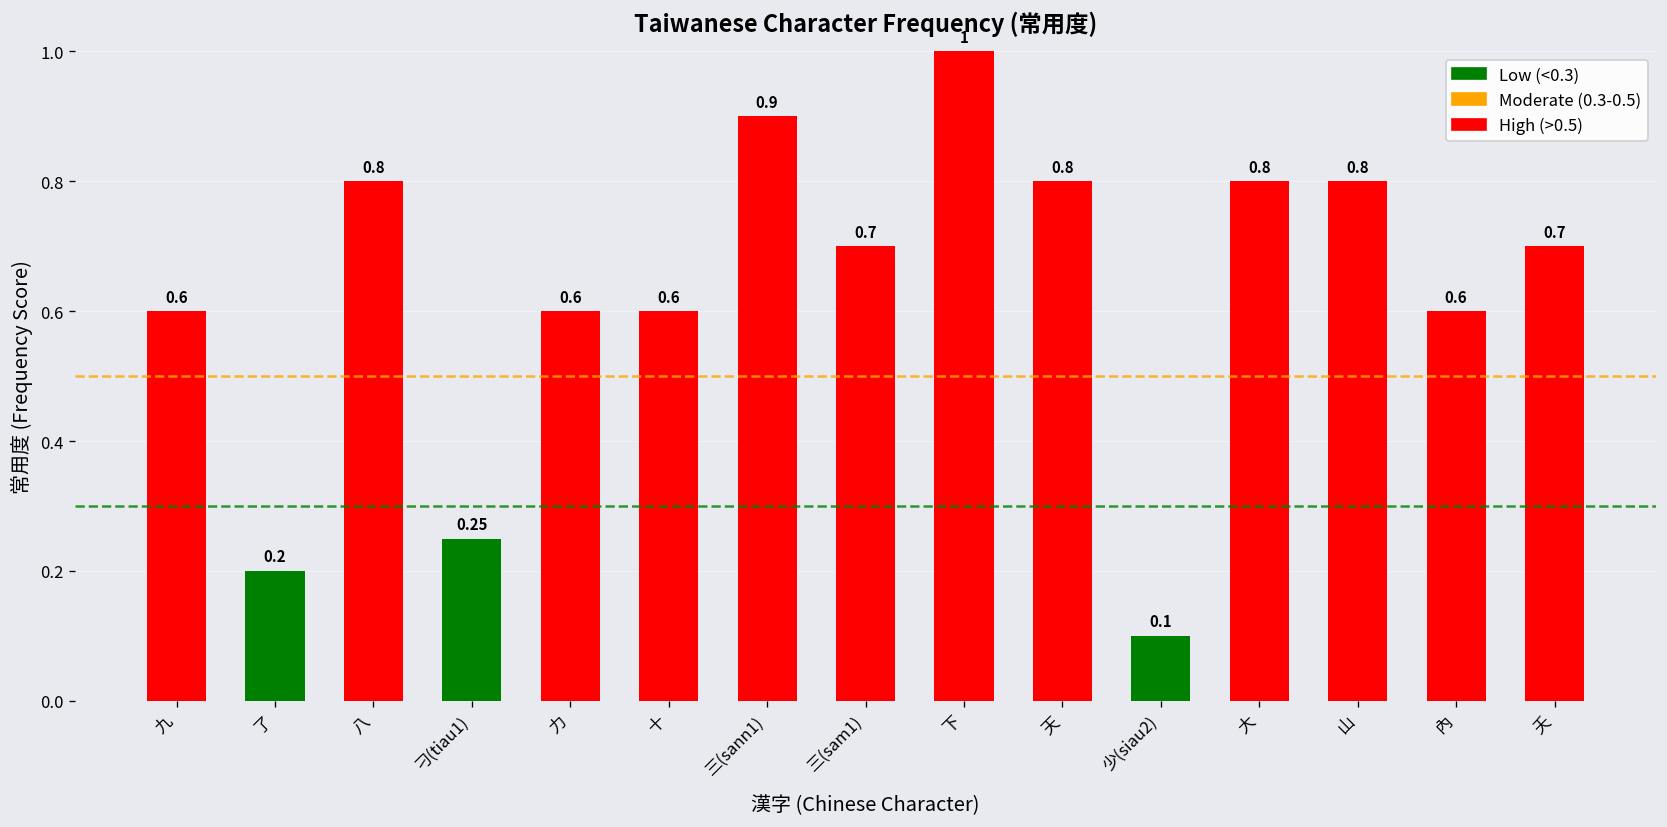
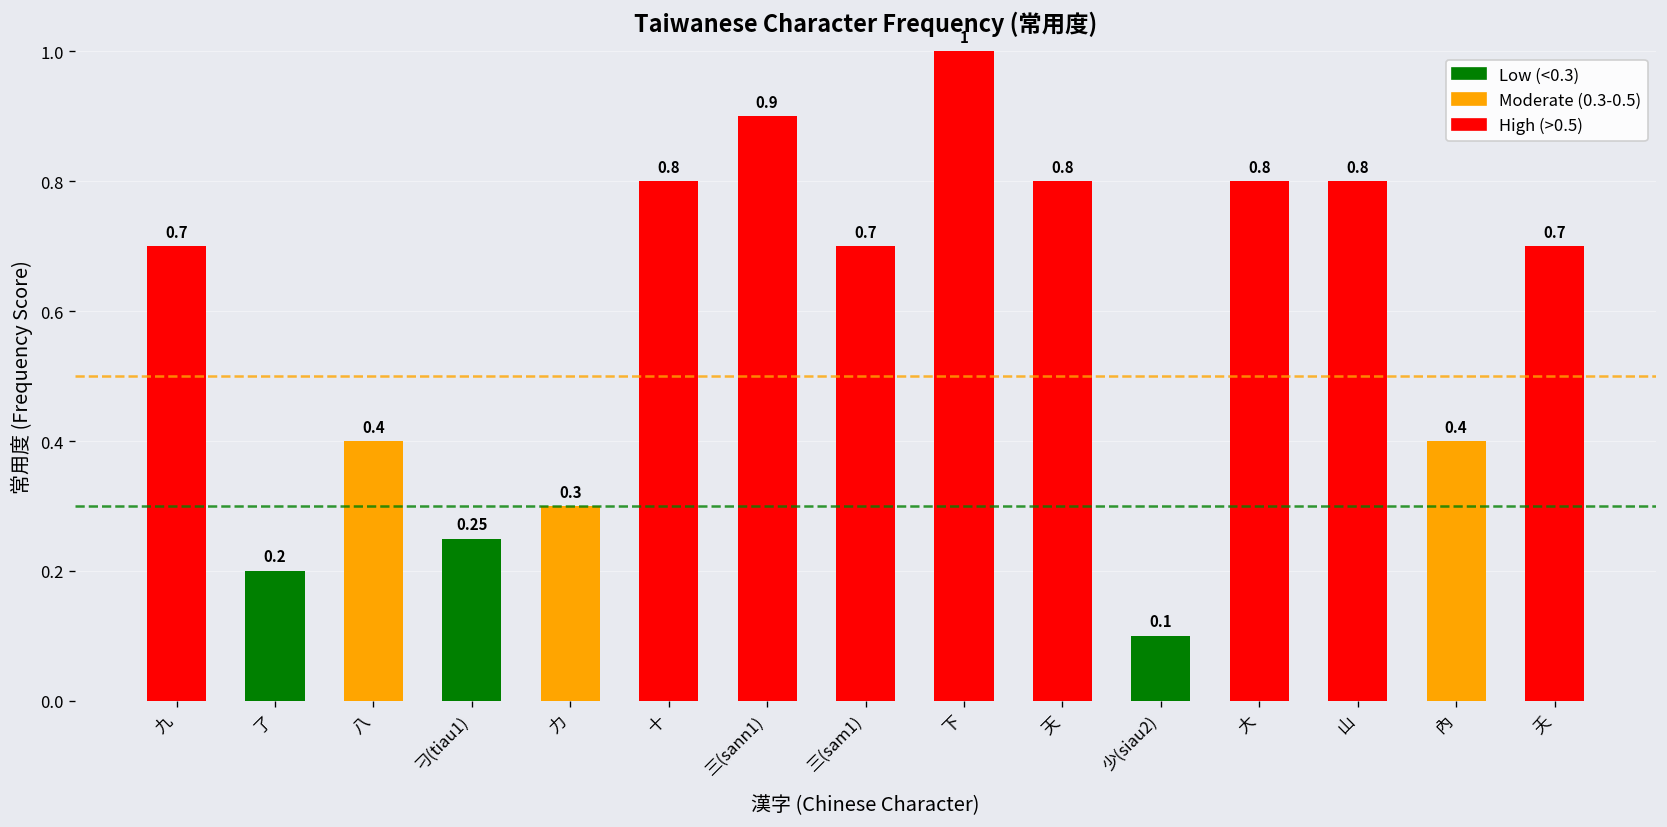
  {
-   "九": 0.6,
+   "九": 0.7,
    "了": 0.2,
-   "八": 0.8,
+   "八": 0.4,
    "刁(tiau1)": 0.25,
-   "力": 0.6,
-   "十": 0.6,
+   "力": 0.3,
+   "十": 0.8,
    "三(sann1)": 0.9,
    "三(sam1)": 0.7,
    "下": 1,
    "天": 0.8,
    "少(siau2)": 0.1,
    "大": 0.8,
    "山": 0.8,
-   "內": 0.6,
+   "內": 0.4,
    "夭": 0.7
  }
